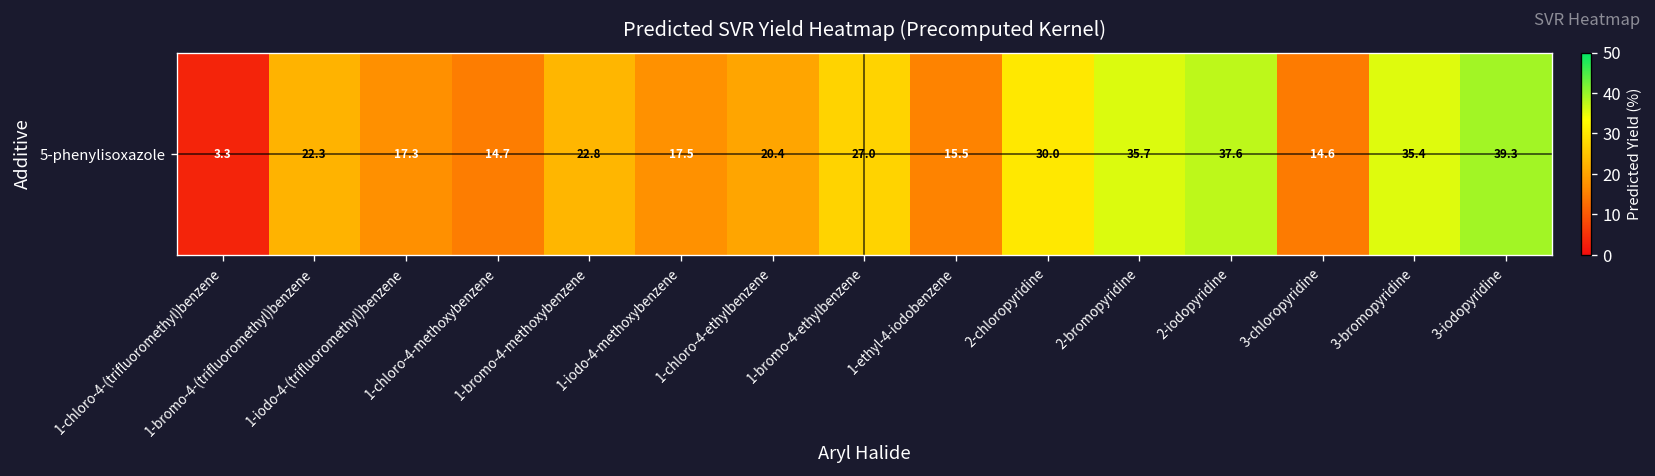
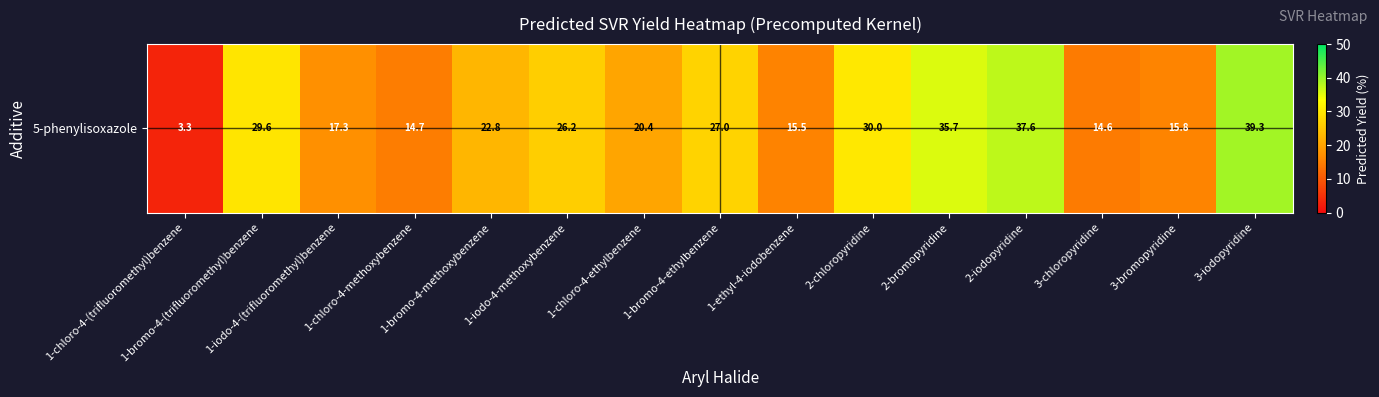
  {
    "5-phenylisoxazole": {
      "1-chloro-4-(trifluoromethyl)benzene": 3.3,
-     "1-bromo-4-(trifluoromethyl)benzene": 22.3,
+     "1-bromo-4-(trifluoromethyl)benzene": 29.6,
      "1-iodo-4-(trifluoromethyl)benzene": 17.3,
      "1-chloro-4-methoxybenzene": 14.7,
      "1-bromo-4-methoxybenzene": 22.8,
-     "1-iodo-4-methoxybenzene": 17.5,
+     "1-iodo-4-methoxybenzene": 26.2,
      "1-chloro-4-ethylbenzene": 20.4,
      "1-bromo-4-ethylbenzene": 27.0,
      "1-ethyl-4-iodobenzene": 15.5,
      "2-chloropyridine": 30.0,
      "2-bromopyridine": 35.7,
      "2-iodopyridine": 37.6,
      "3-chloropyridine": 14.6,
-     "3-bromopyridine": 35.4,
+     "3-bromopyridine": 15.8,
      "3-iodopyridine": 39.3
    }
  }
